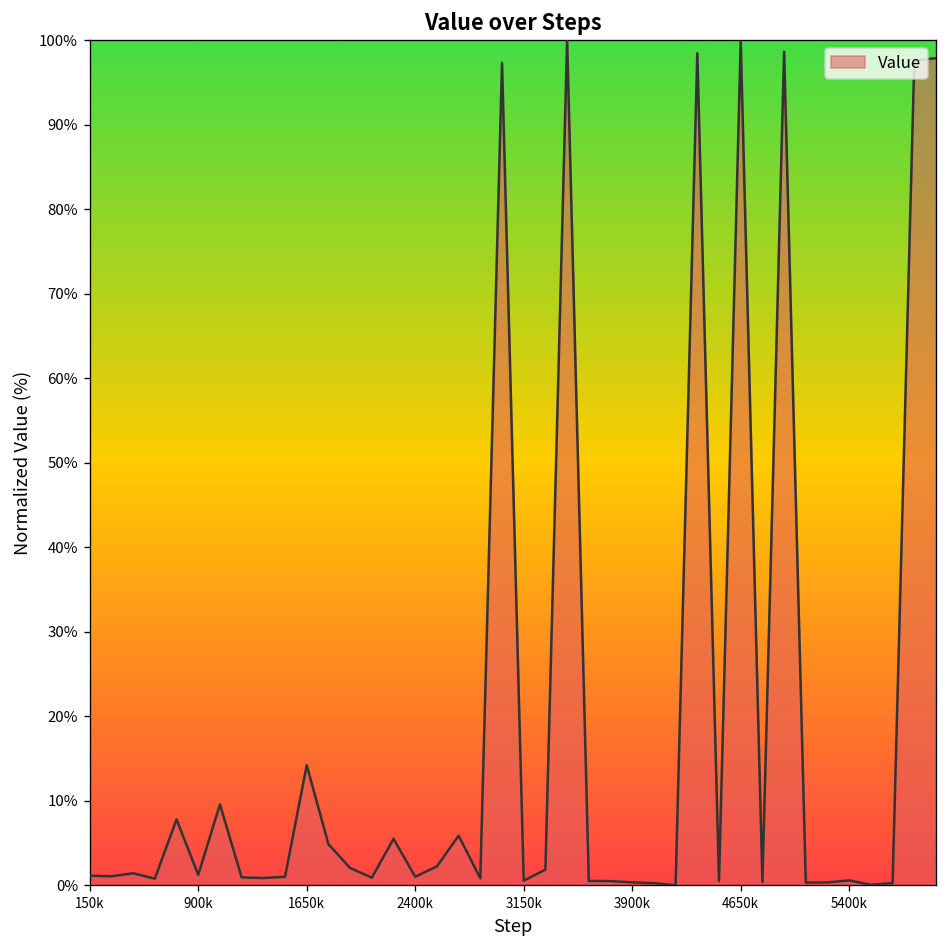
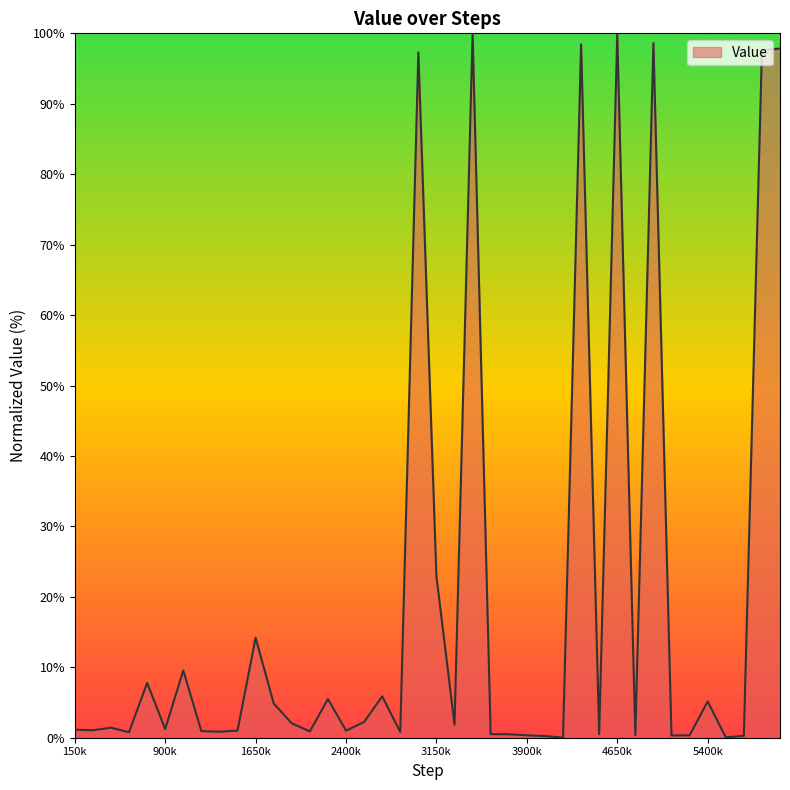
  {
    "150k": "1%",
    "900k": "1%",
    "1650k": "14%",
    "2400k": "1%",
-   "3150k": "1%",
+   "3150k": "23%",
    "3900k": "0%",
    "4650k": "100%",
-   "5400k": "1%"
+   "5400k": "5%"
  }
